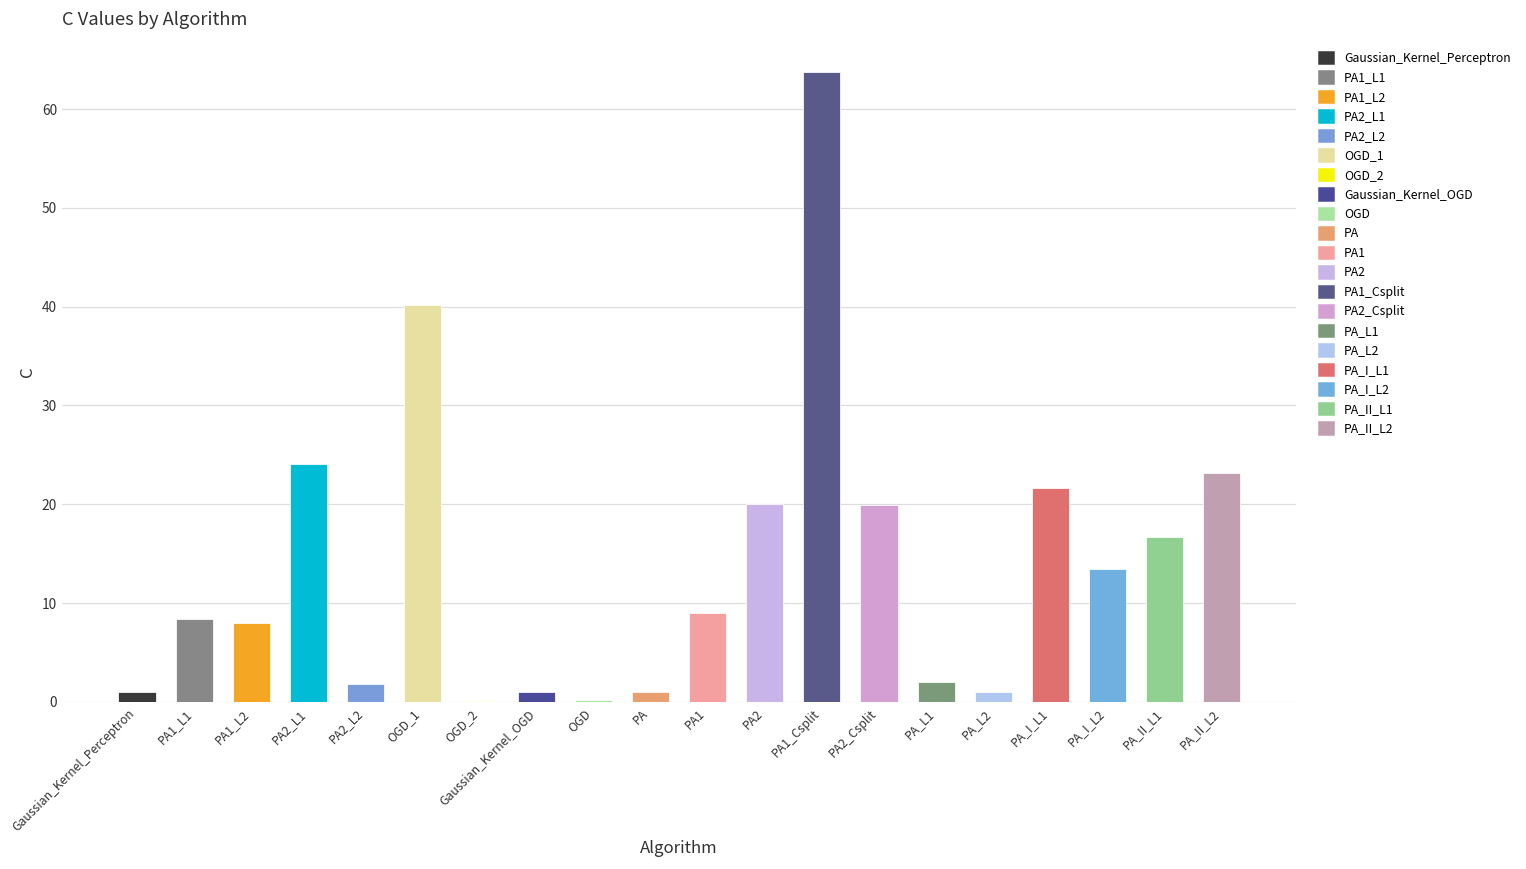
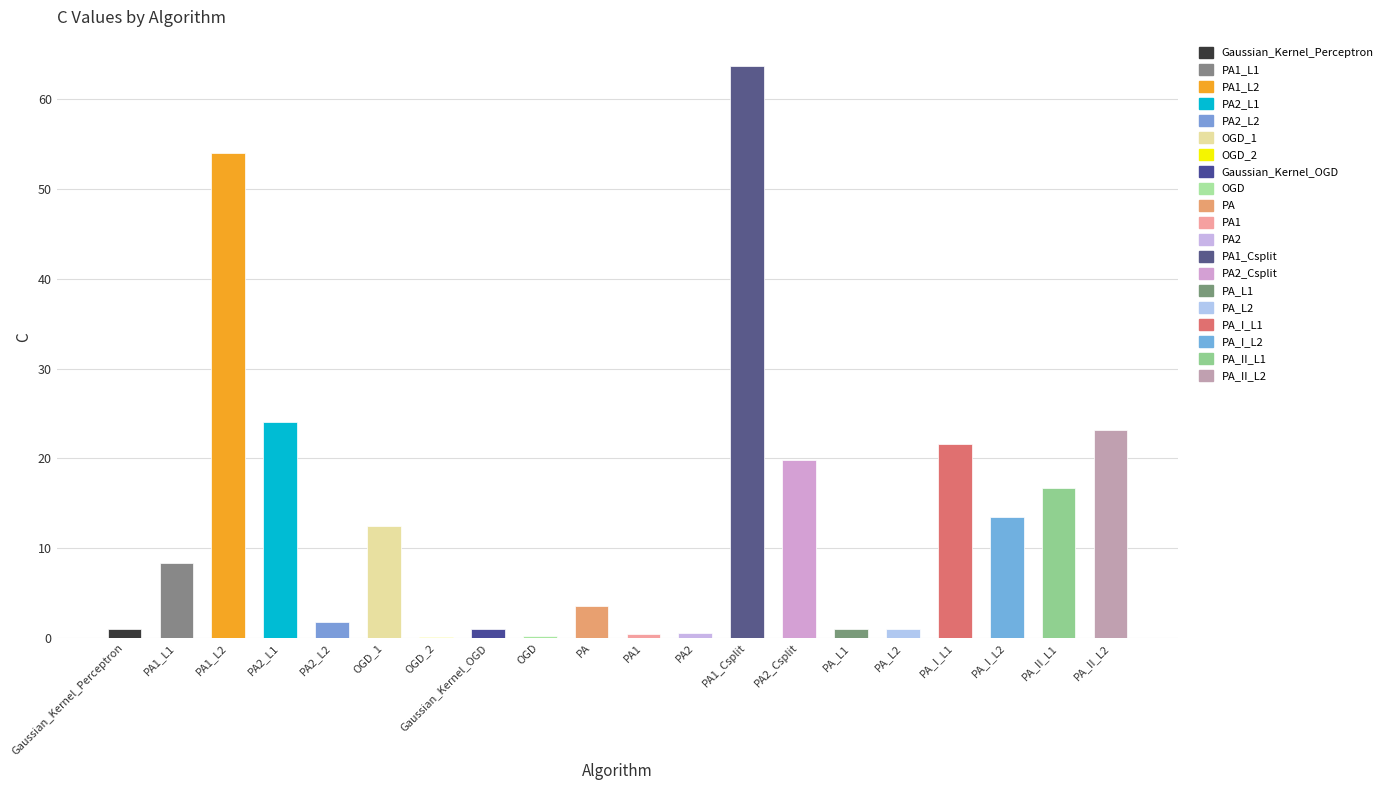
  {
    "Gaussian_Kernel_Perceptron": 1,
    "PA1_L1": 8,
-   "PA1_L2": 8,
+   "PA1_L2": 54,
    "PA2_L1": 24,
    "PA2_L2": 2,
-   "OGD_1": 40,
+   "OGD_1": 12,
    "Gaussian_Kernel_OGD": 1,
-   "PA": 1,
-   "PA1": 9,
-   "PA2": 20,
+   "PA": 4,
+   "PA1": 0,
+   "PA2": 1,
    "PA1_Csplit": 64,
    "PA2_Csplit": 20,
-   "PA_L1": 2,
+   "PA_L1": 1,
    "PA_L2": 1,
    "PA_I_L1": 22,
    "PA_I_L2": 13,
    "PA_II_L1": 17,
    "PA_II_L2": 23
  }
